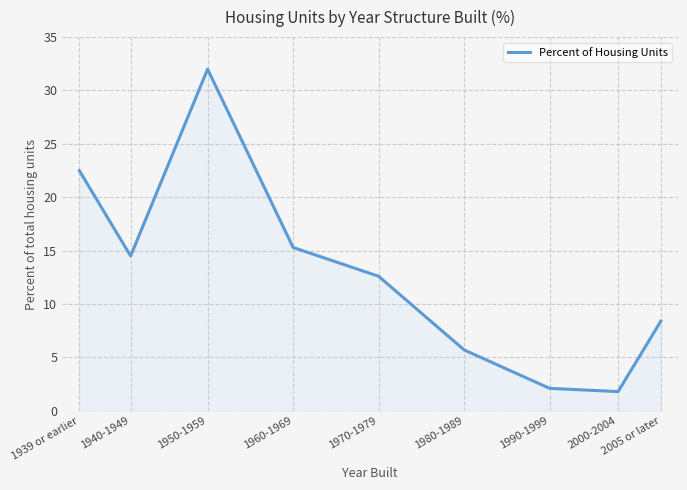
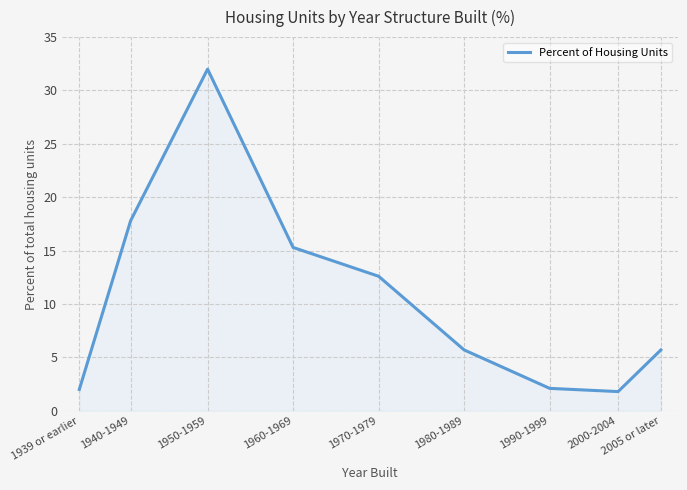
  {
-   "1939 or earlier": 22.5,
-   "1940-1949": 14.5,
+   "1939 or earlier": 2.0,
+   "1940-1949": 17.8,
    "1950-1959": 32.0,
    "1960-1969": 15.3,
    "1970-1979": 12.6,
    "1980-1989": 5.7,
    "1990-1999": 2.1,
    "2000-2004": 1.8,
-   "2005 or later": 8.4
+   "2005 or later": 5.7
  }
